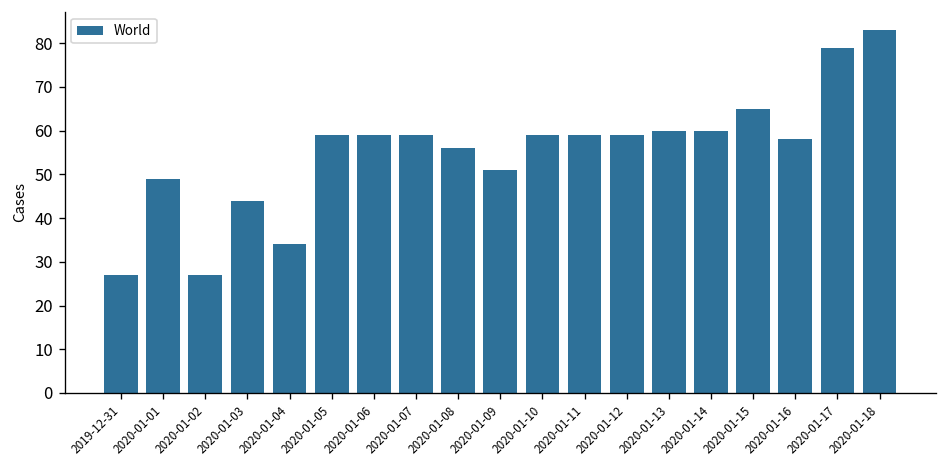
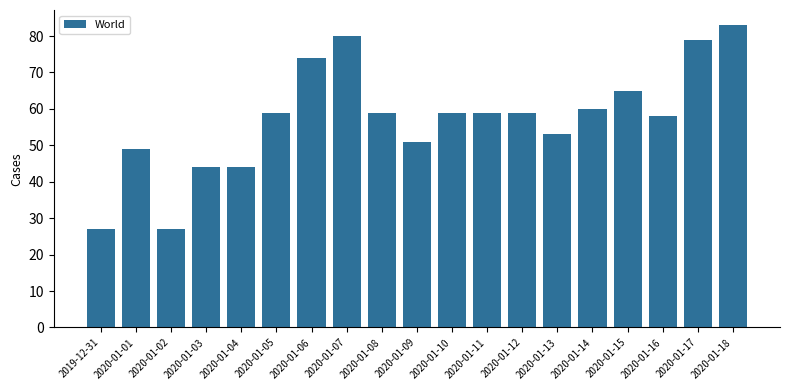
  {
    "2019-12-31": 27,
    "2020-01-01": 49,
    "2020-01-02": 27,
    "2020-01-03": 44,
-   "2020-01-04": 34,
+   "2020-01-04": 44,
    "2020-01-05": 59,
-   "2020-01-06": 59,
-   "2020-01-07": 59,
-   "2020-01-08": 56,
+   "2020-01-06": 74,
+   "2020-01-07": 80,
+   "2020-01-08": 59,
    "2020-01-09": 51,
    "2020-01-10": 59,
    "2020-01-11": 59,
    "2020-01-12": 59,
-   "2020-01-13": 60,
+   "2020-01-13": 53,
    "2020-01-14": 60,
    "2020-01-15": 65,
    "2020-01-16": 58,
    "2020-01-17": 79,
    "2020-01-18": 83
  }
